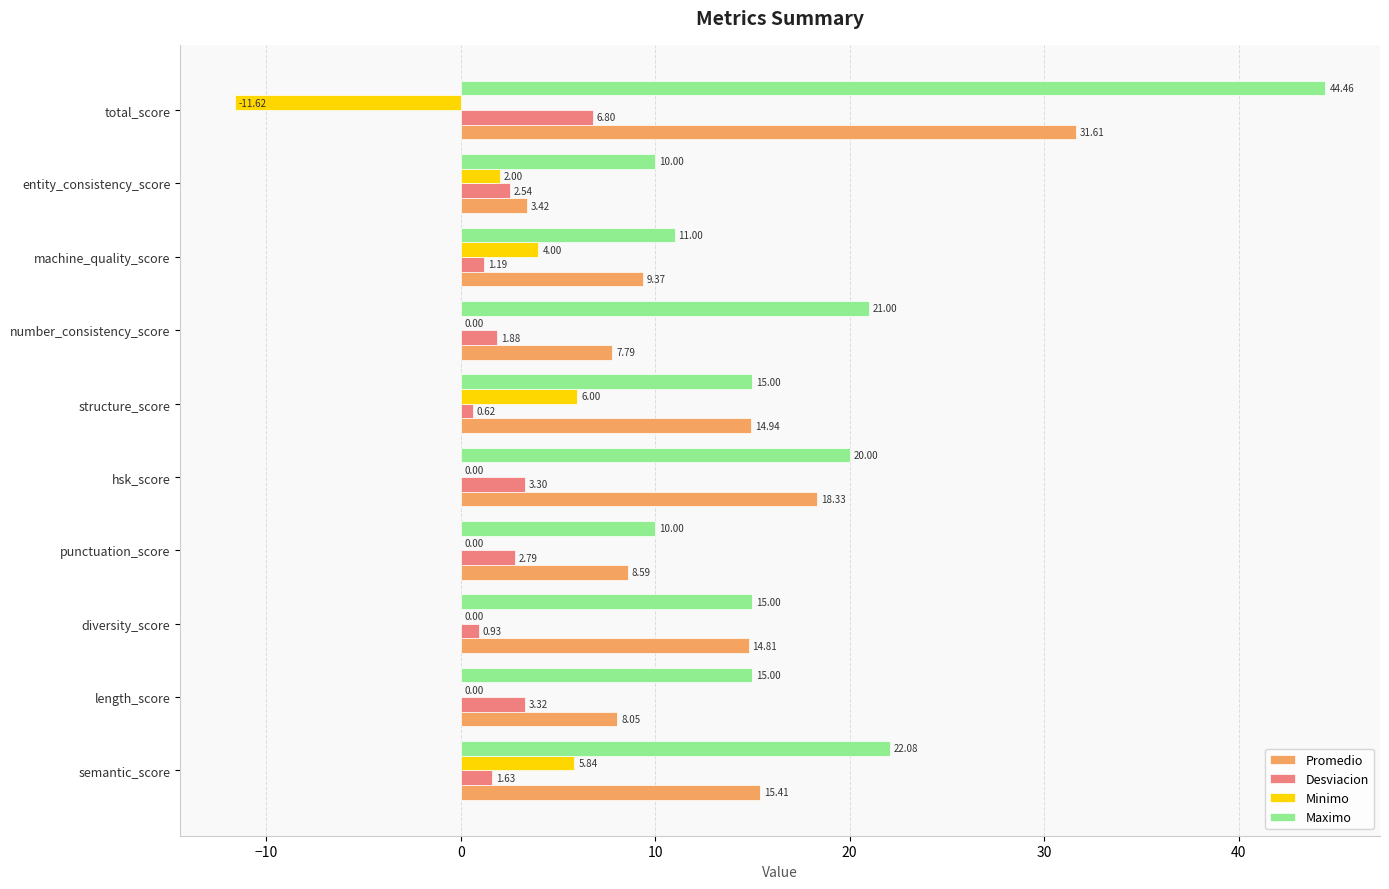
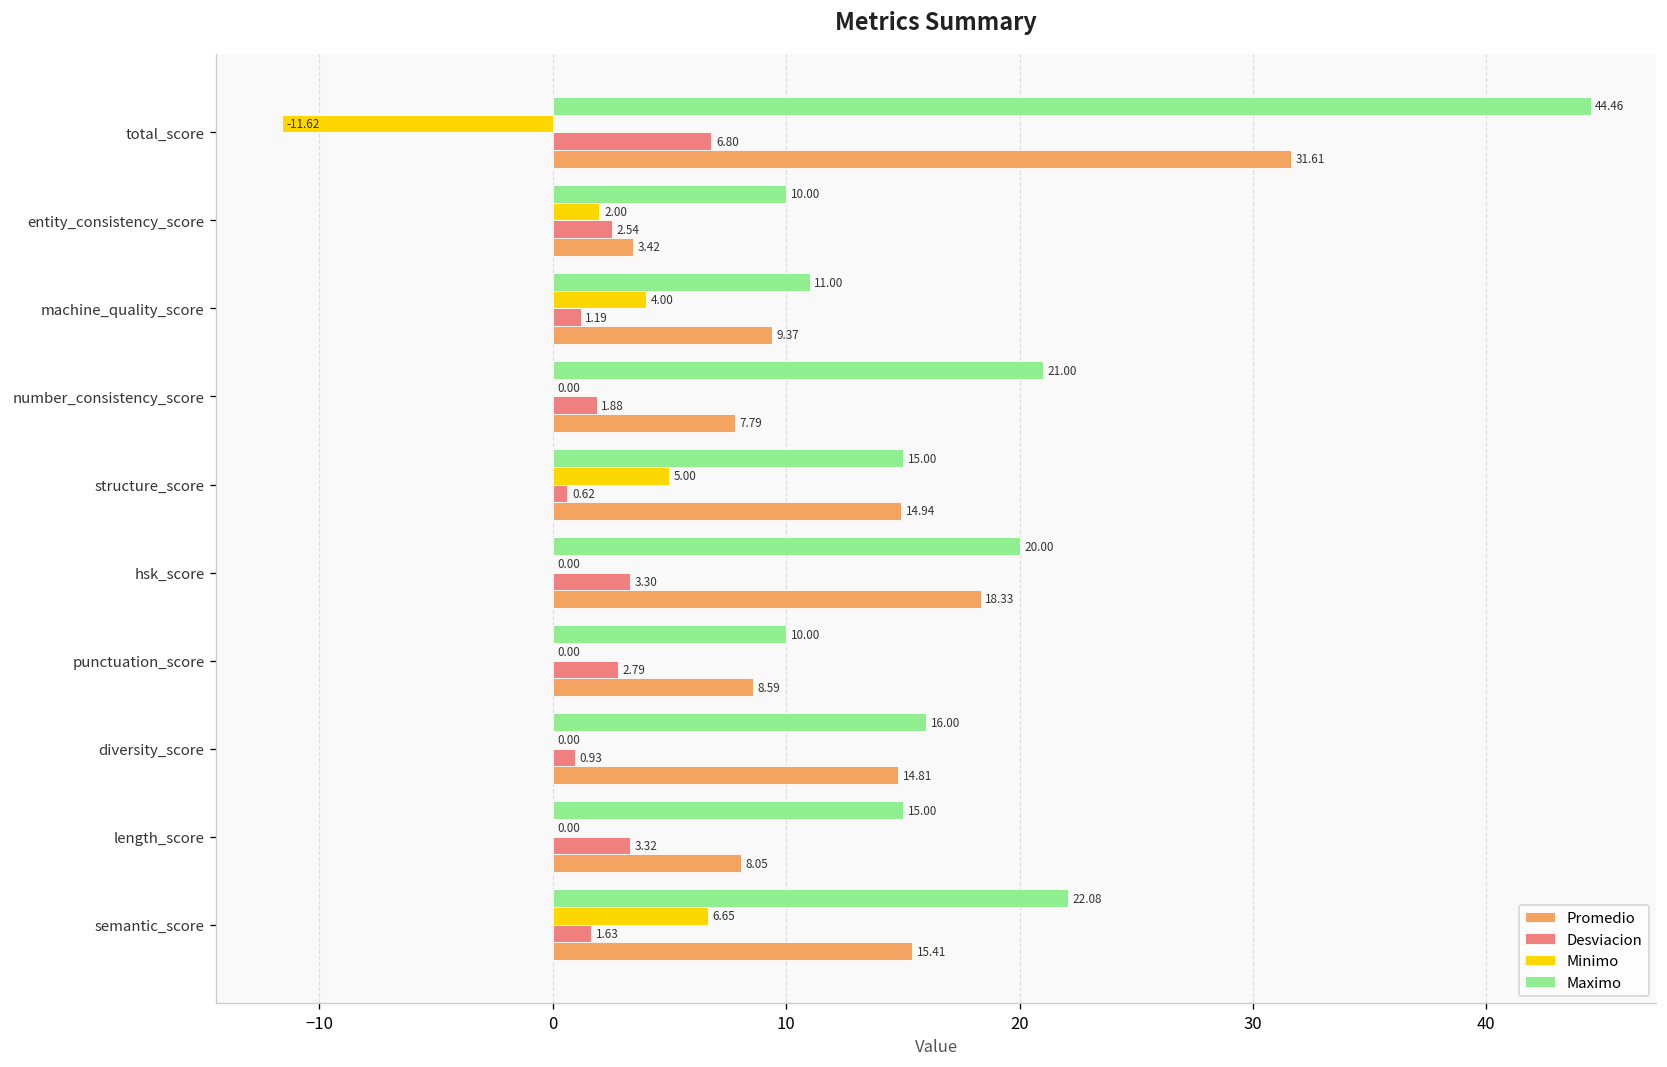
  {
    "Minimo": {
      "total_score": -11.62,
      "entity_consistency_score": 2.00,
      "machine_quality_score": 4.00,
      "number_consistency_score": 0.00,
-     "structure_score": 6.00,
+     "structure_score": 5.00,
      "hsk_score": 0.00,
      "punctuation_score": 0.00,
      "diversity_score": 0.00,
      "length_score": 0.00,
-     "semantic_score": 5.84
+     "semantic_score": 6.65
    },
    "Maximo": {
      "total_score": 44.46,
      "entity_consistency_score": 10.00,
      "machine_quality_score": 11.00,
      "number_consistency_score": 21.00,
      "structure_score": 15.00,
      "hsk_score": 20.00,
      "punctuation_score": 10.00,
-     "diversity_score": 15.00,
+     "diversity_score": 16.00,
      "length_score": 15.00,
      "semantic_score": 22.08
    }
  }
